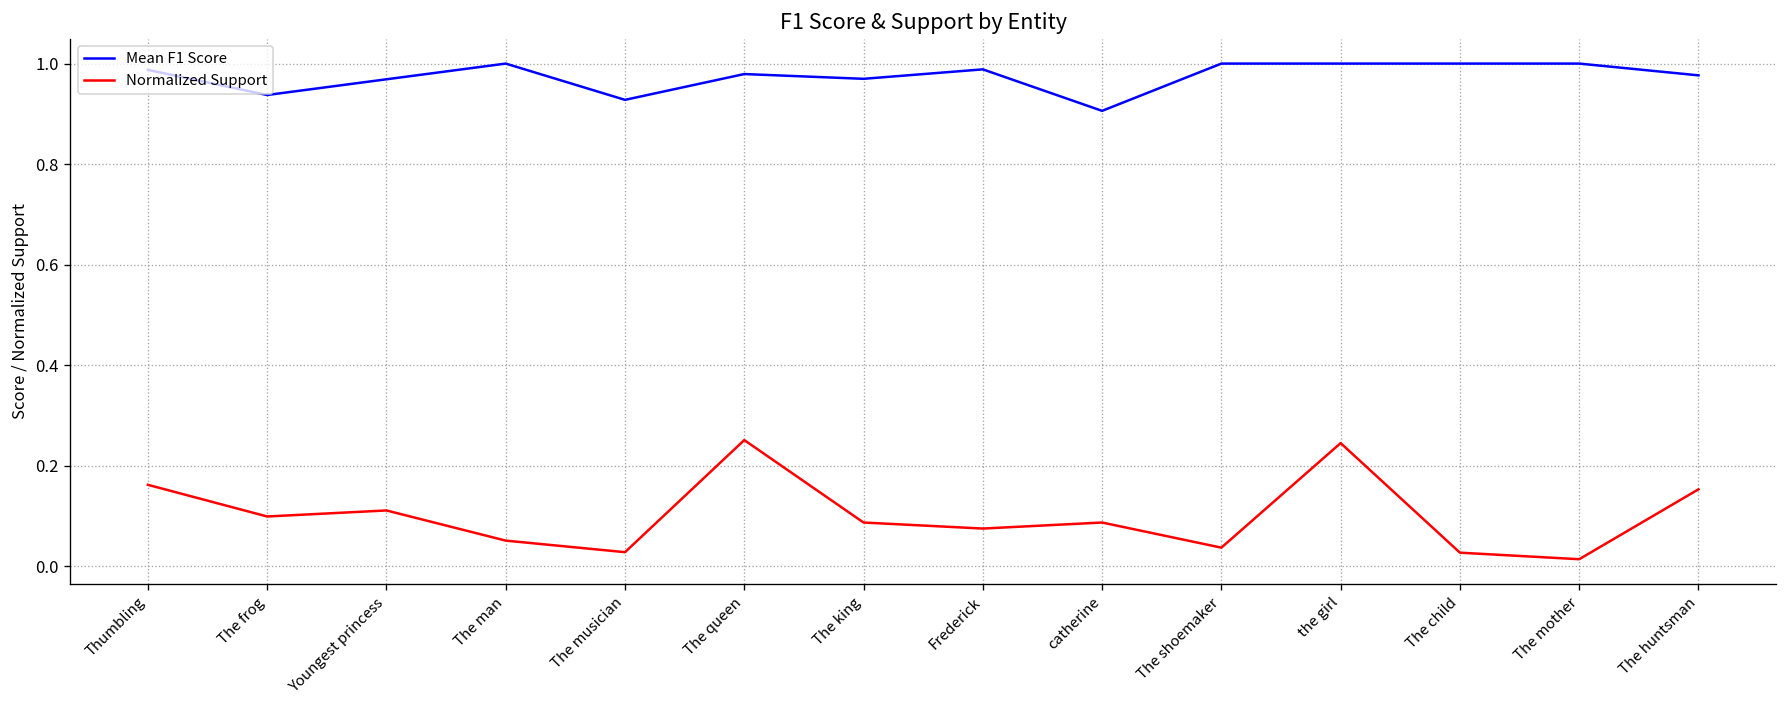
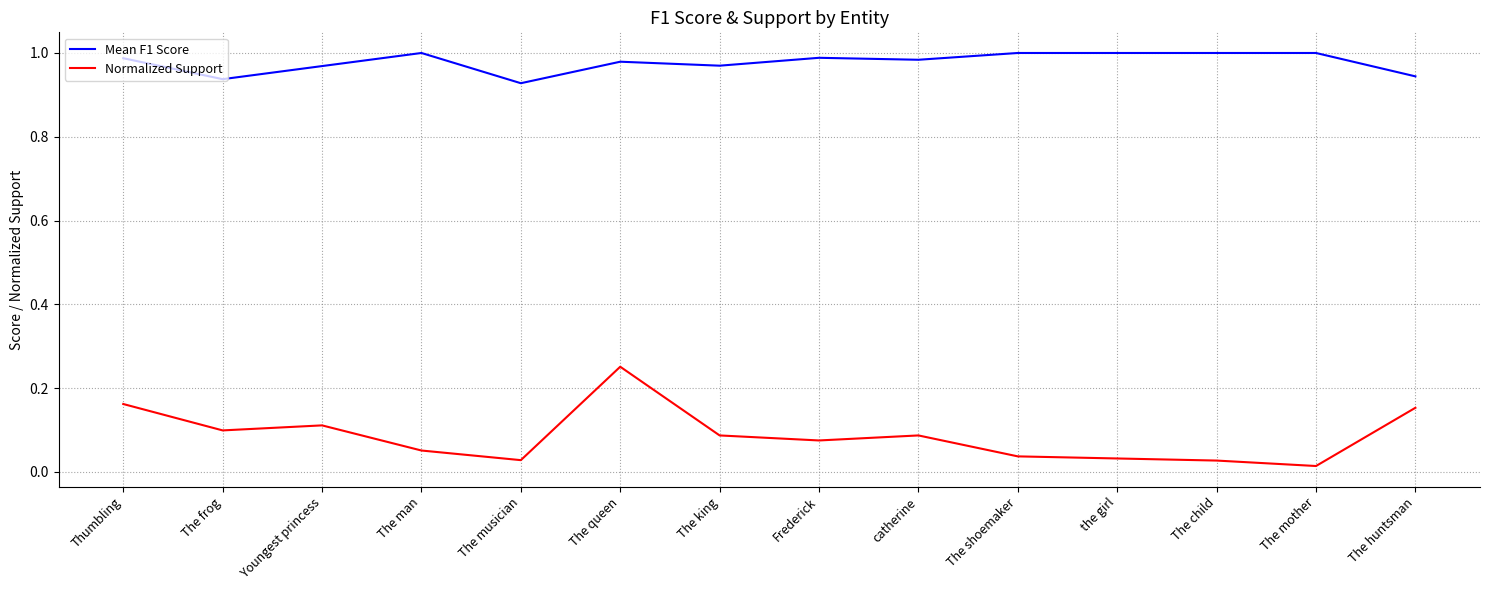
  {
    "Mean F1 Score": {
      "Youngest princess": 0.97,
      "The man": 1.00,
      "The musician": 0.93,
      "The queen": 0.98,
      "The king": 0.97,
      "Frederick": 0.99,
-     "catherine": 0.91,
+     "catherine": 0.98,
      "The shoemaker": 1.00,
      "the girl": 1.00,
      "The child": 1.00,
      "The mother": 1.00,
-     "The huntsman": 0.98
+     "The huntsman": 0.94
    },
    "Normalized Support": {
      "Thumbling": 0.16,
      "The frog": 0.10,
      "Youngest princess": 0.11,
      "The man": 0.05,
      "The musician": 0.03,
      "The queen": 0.25,
      "The king": 0.09,
      "Frederick": 0.08,
      "catherine": 0.09,
      "The shoemaker": 0.04,
-     "the girl": 0.25,
+     "the girl": 0.03,
      "The child": 0.03,
      "The mother": 0.01,
      "The huntsman": 0.15
    }
  }
